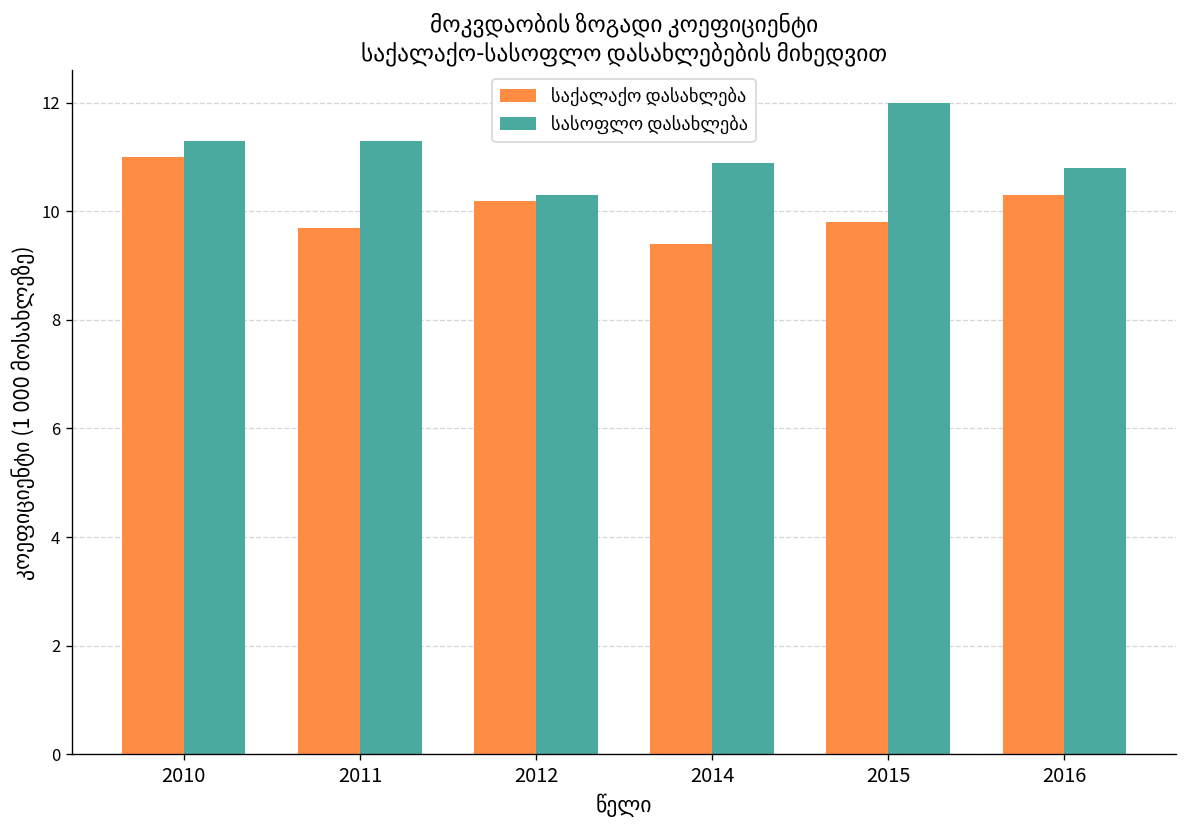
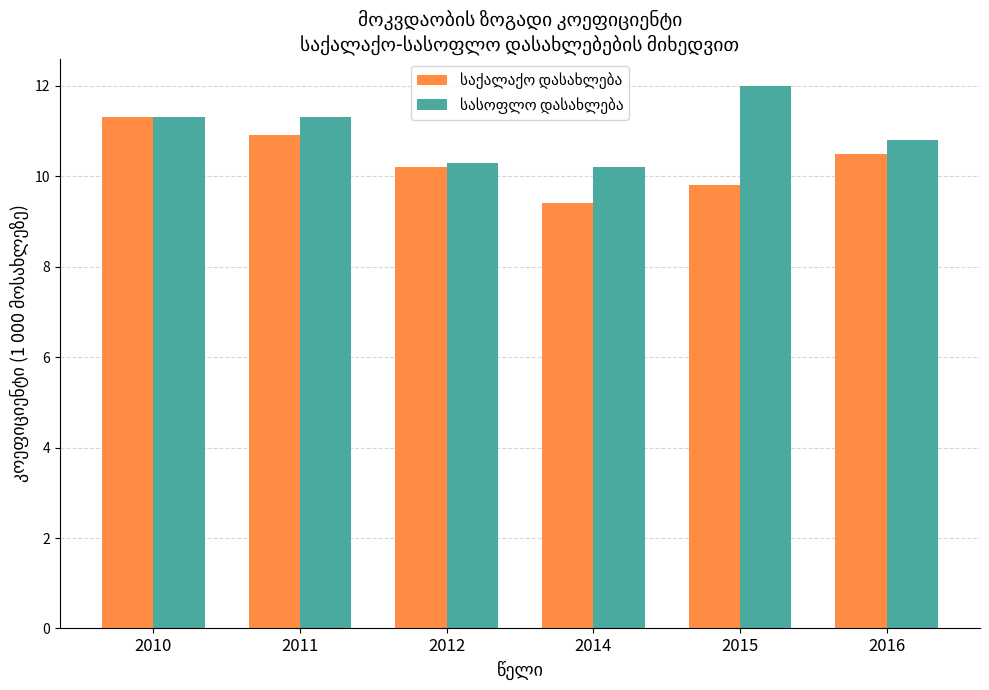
  {
    "საქალაქო დასახლება": {
-     "2010": 11.0,
-     "2011": 9.7,
+     "2010": 11.3,
+     "2011": 10.9,
      "2012": 10.2,
      "2014": 9.4,
      "2015": 9.8,
-     "2016": 10.3
+     "2016": 10.5
    },
    "სასოფლო დასახლება": {
      "2010": 11.3,
      "2011": 11.3,
      "2012": 10.3,
-     "2014": 10.9,
+     "2014": 10.2,
      "2015": 12.0,
      "2016": 10.8
    }
  }
